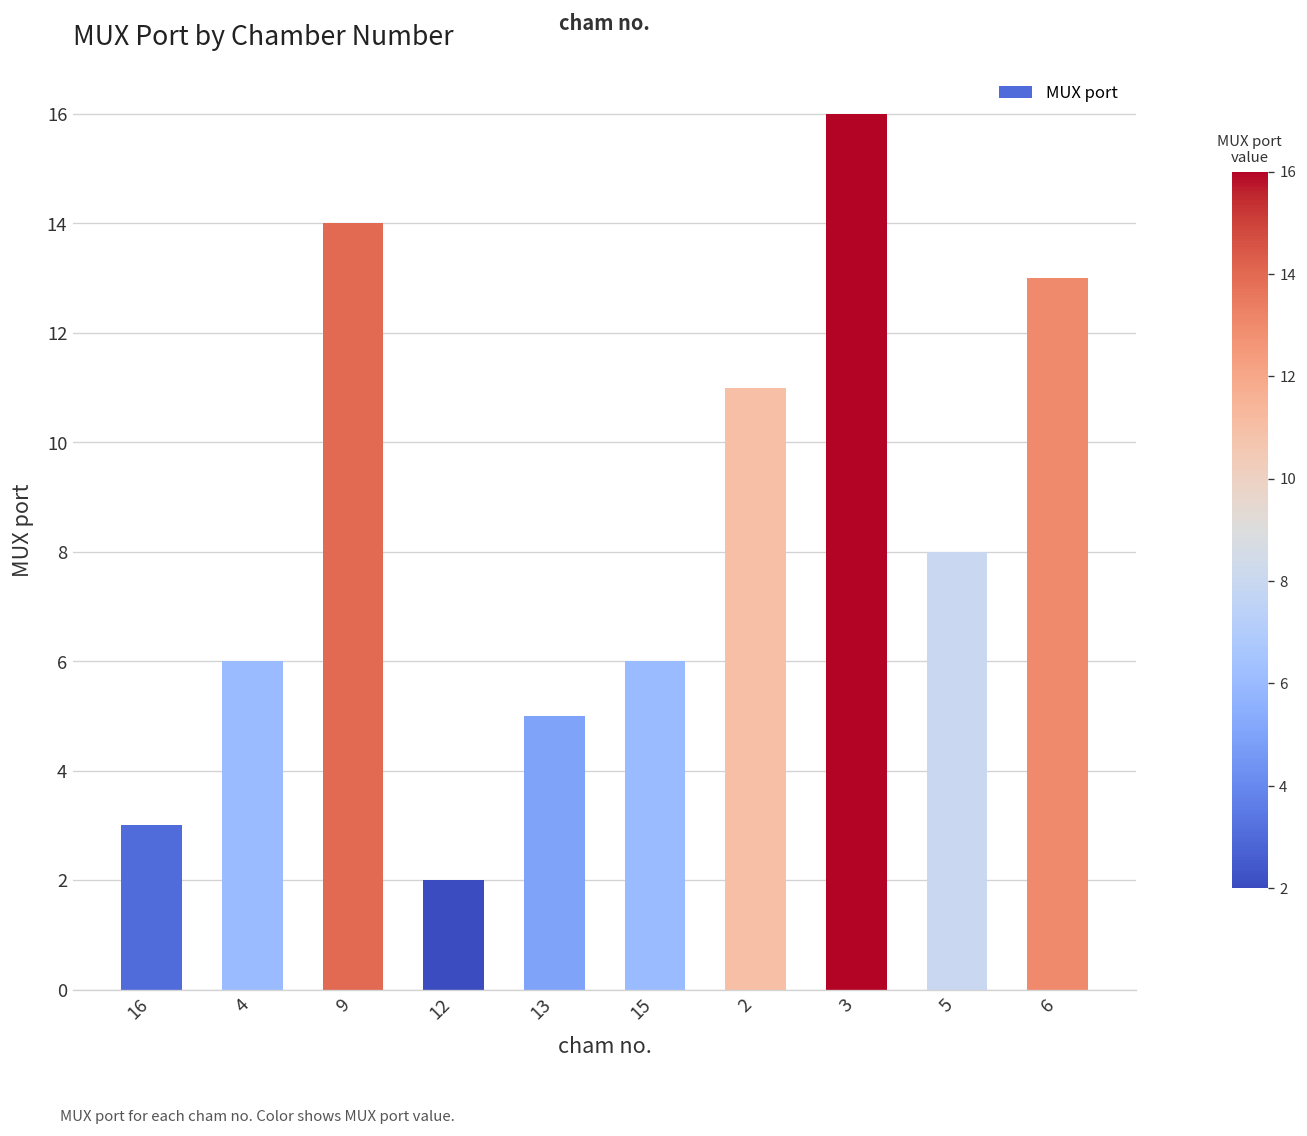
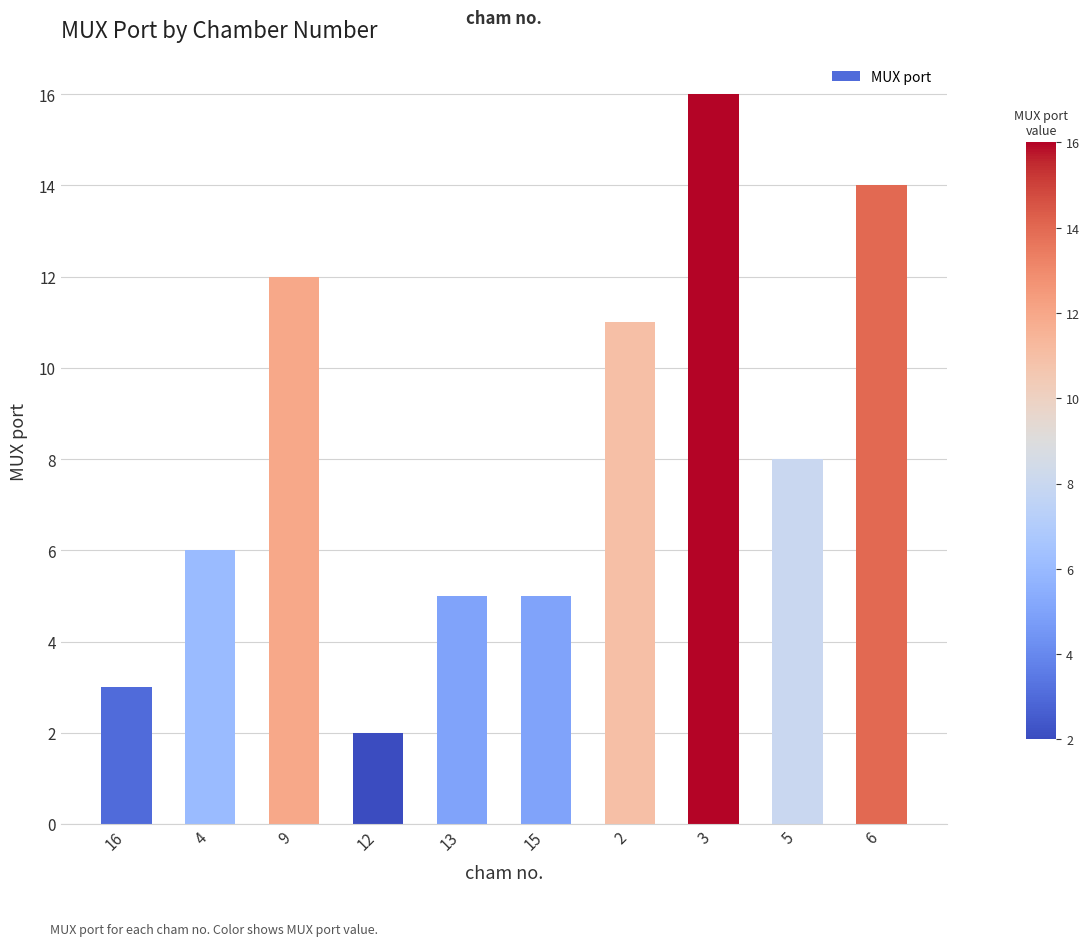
  {
    "16": 3,
    "4": 6,
-   "9": 14,
+   "9": 12,
    "12": 2,
    "13": 5,
-   "15": 6,
+   "15": 5,
    "2": 11,
    "3": 16,
    "5": 8,
-   "6": 13
+   "6": 14
  }
